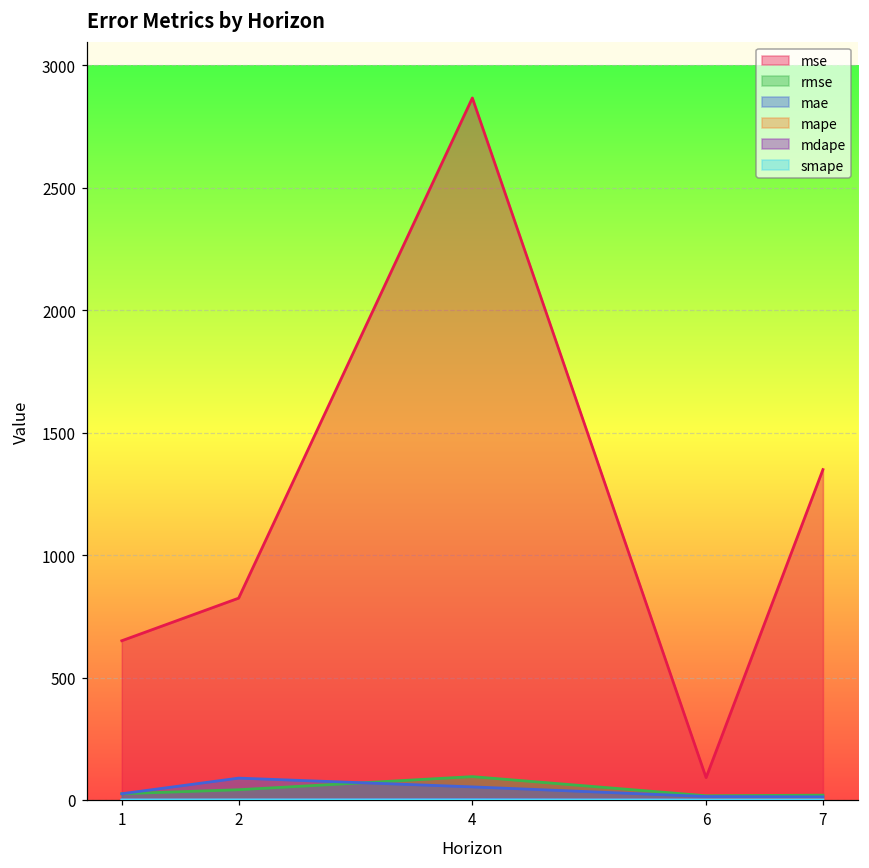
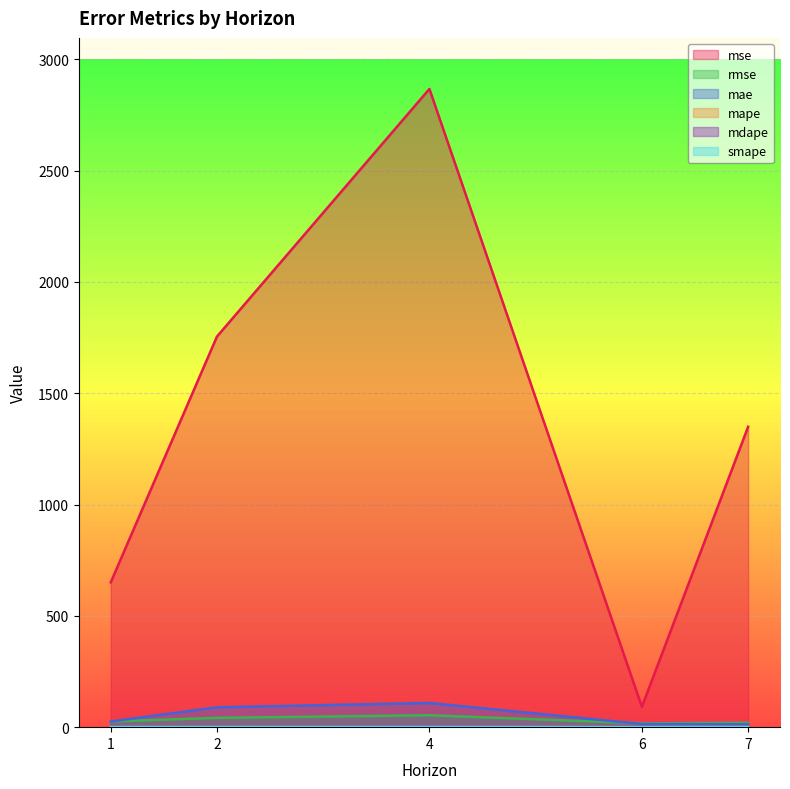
  {
    "mse": {
      "1": 650,
-     "2": 820,
+     "2": 1750,
      "4": 2870,
      "6": 90,
      "7": 1350
    },
    "rmse": {
      "2": 40,
-     "4": 100
+     "4": 50
    },
    "mae": {
      "2": 90,
-     "4": 50
+     "4": 110
    },
    "smape": {
      "1": 0,
      "2": 0,
      "4": 0,
      "6": 0,
      "7": 0
    }
  }
